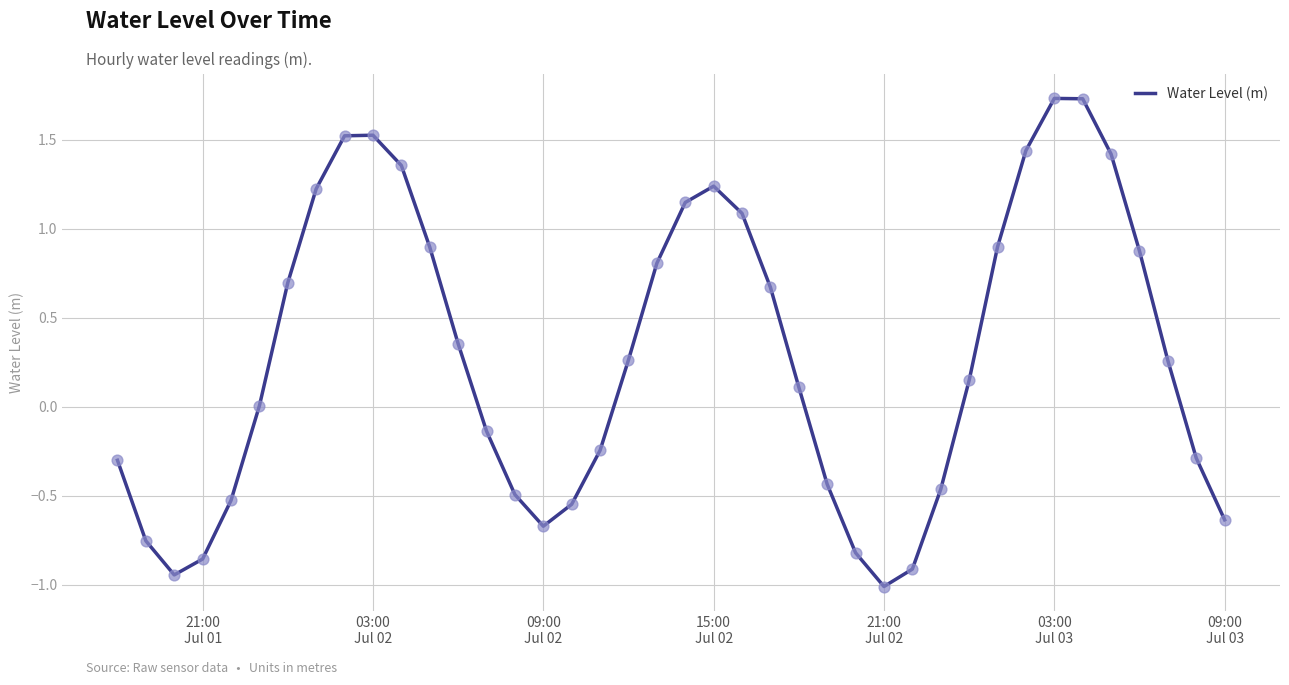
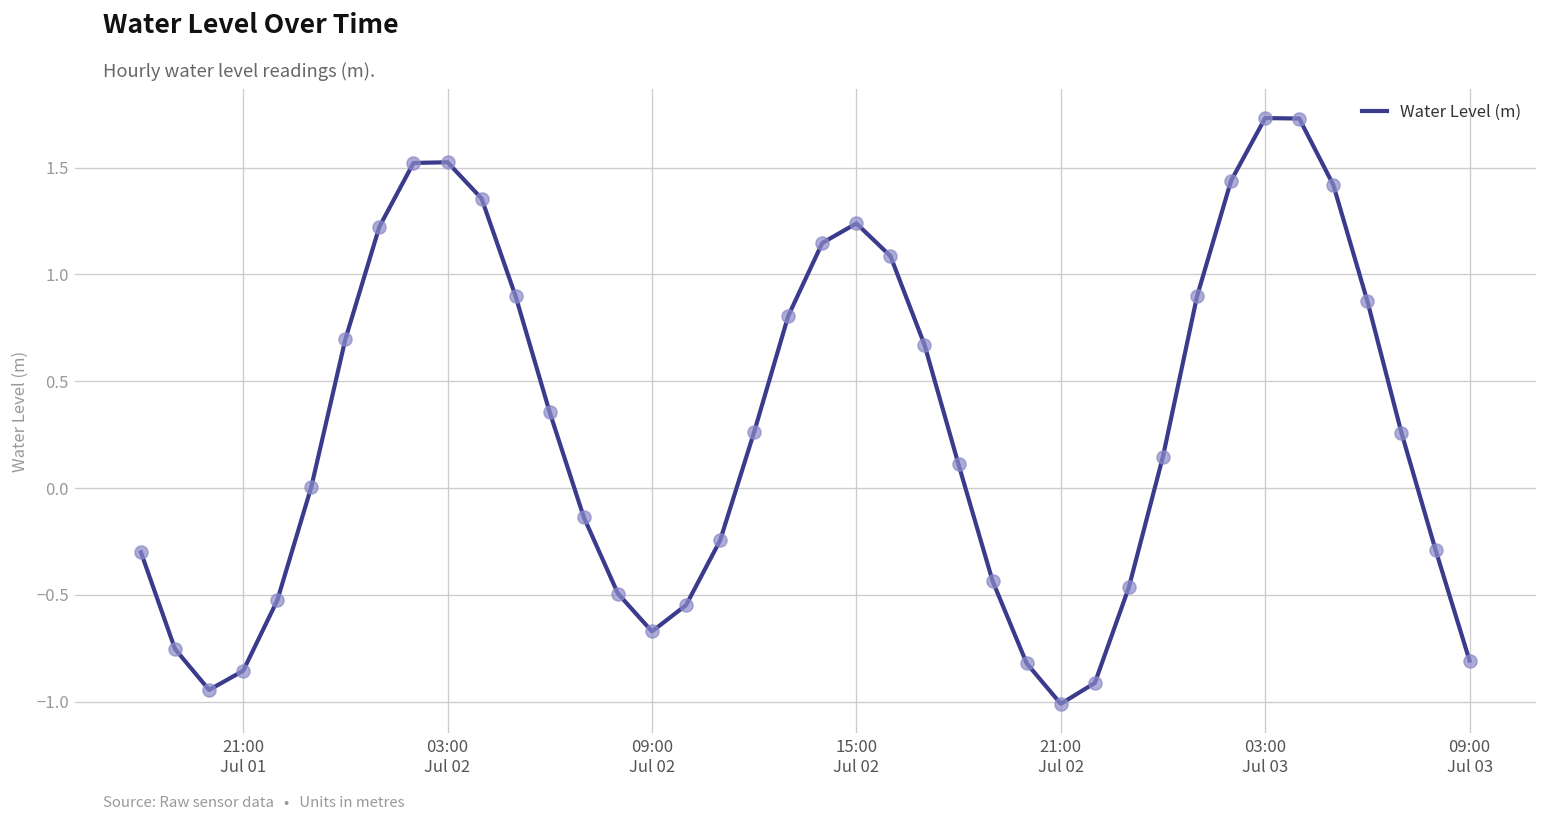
  {
    "21:00 Jul 01": -0.86,
    "03:00 Jul 02": 1.53,
    "09:00 Jul 02": -0.67,
    "15:00 Jul 02": 1.24,
    "21:00 Jul 02": -1.01,
    "03:00 Jul 03": 1.73,
-   "09:00 Jul 03": -0.64
+   "09:00 Jul 03": -0.81
  }
